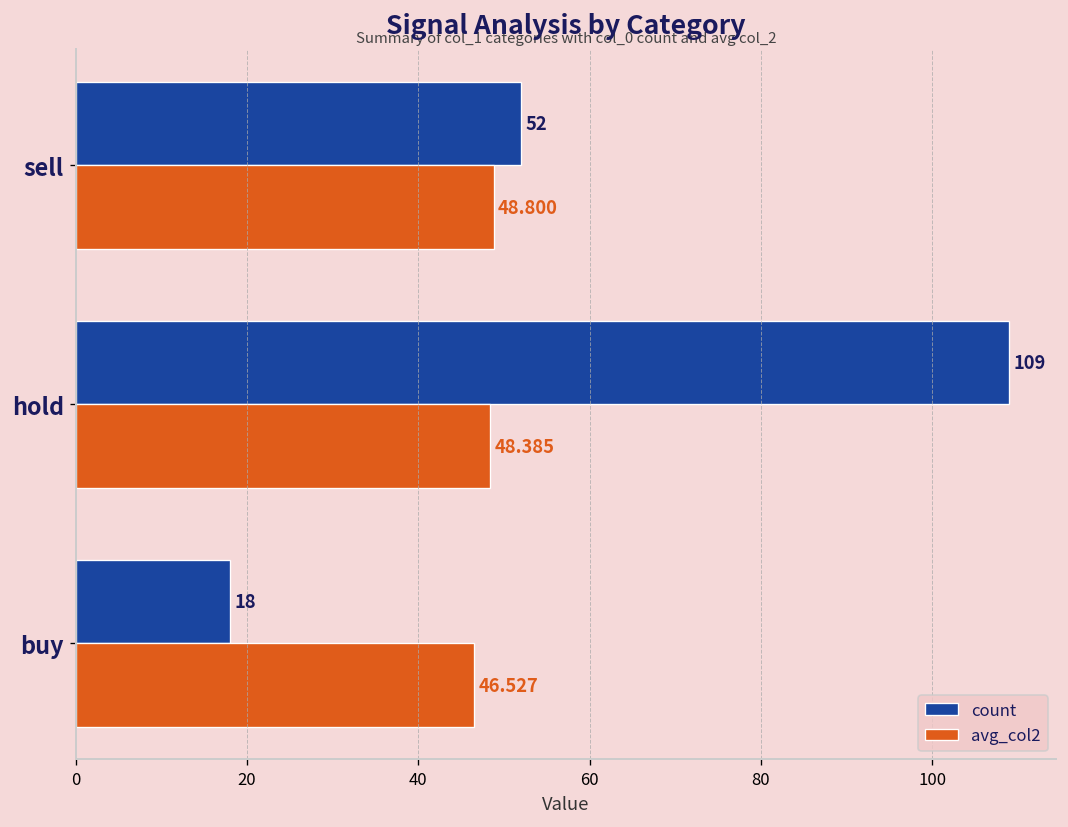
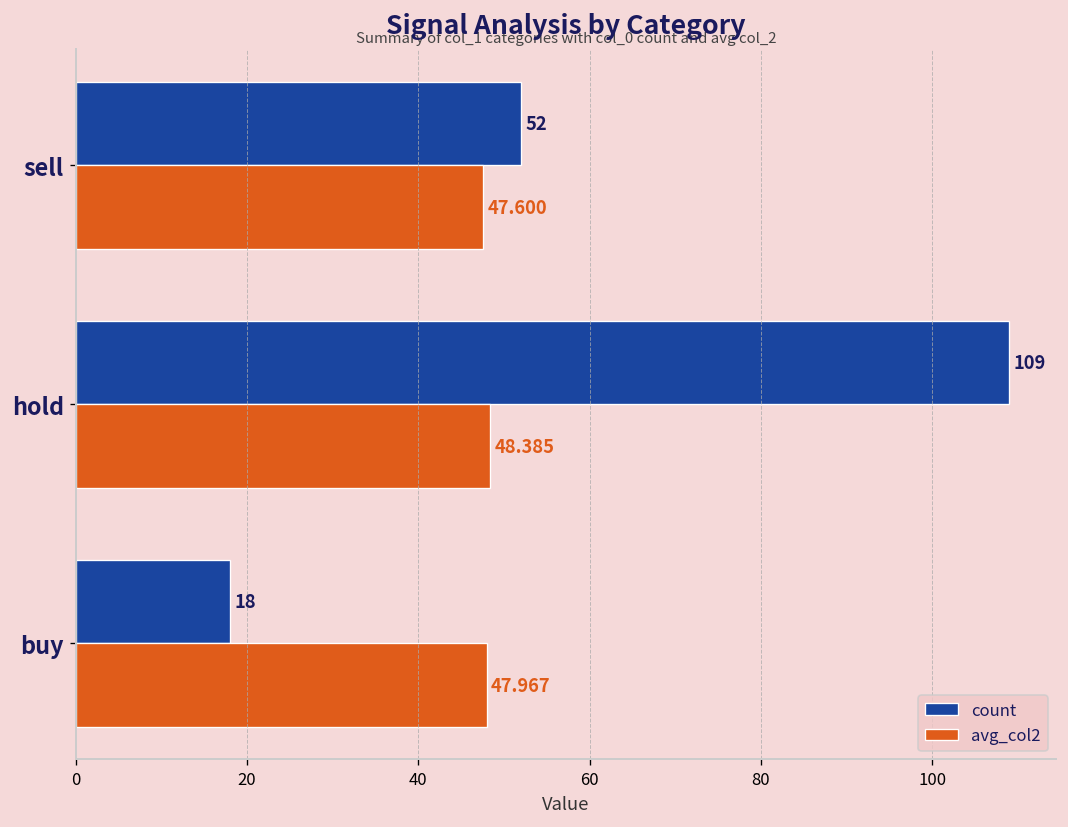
  {
    "count": {
      "sell": 52,
      "hold": 109,
      "buy": 18
    },
    "avg_col2": {
-     "sell": 48.800,
+     "sell": 47.600,
      "hold": 48.385,
-     "buy": 46.527
+     "buy": 47.967
    }
  }
